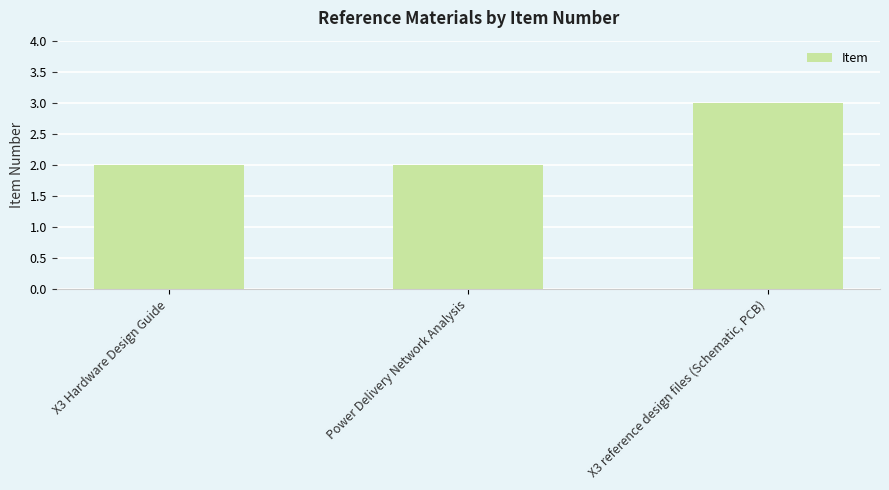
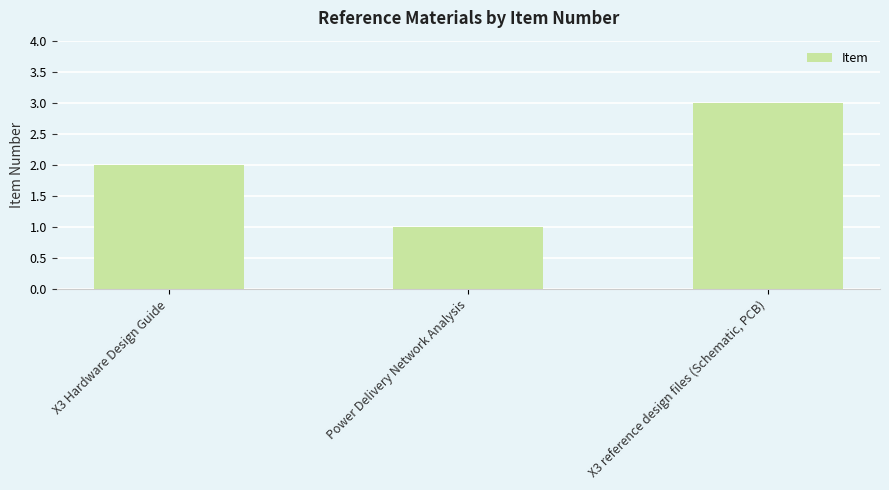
  {
    "X3 Hardware Design Guide": 2,
-   "Power Delivery Network Analysis": 2,
+   "Power Delivery Network Analysis": 1,
    "X3 reference design files (Schematic, PCB)": 3
  }
